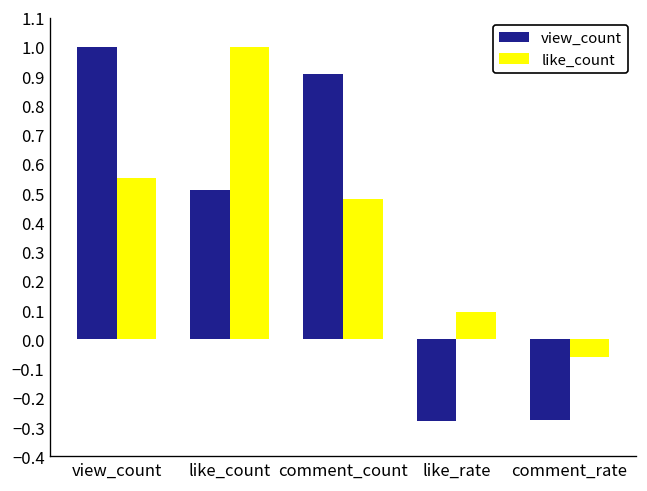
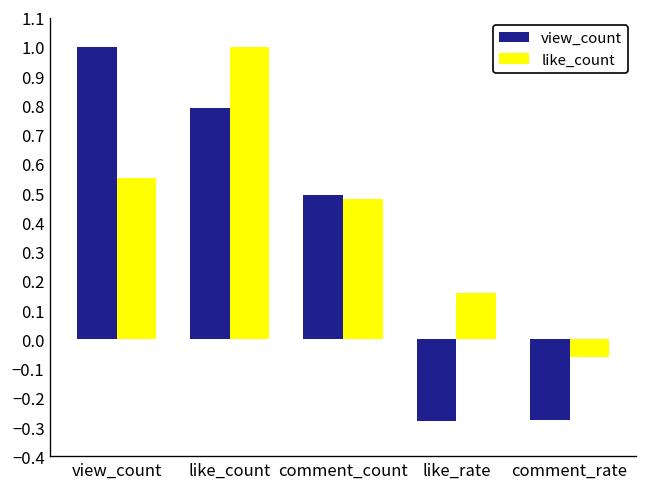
  {
    "view_count": {
      "view_count": 1.00,
-     "like_count": 0.51,
-     "comment_count": 0.91,
+     "like_count": 0.79,
+     "comment_count": 0.49,
      "like_rate": -0.28,
      "comment_rate": -0.28
    },
    "like_count": {
      "view_count": 0.55,
      "like_count": 1.00,
      "comment_count": 0.48,
-     "like_rate": 0.09,
+     "like_rate": 0.16,
      "comment_rate": -0.06
    }
  }
